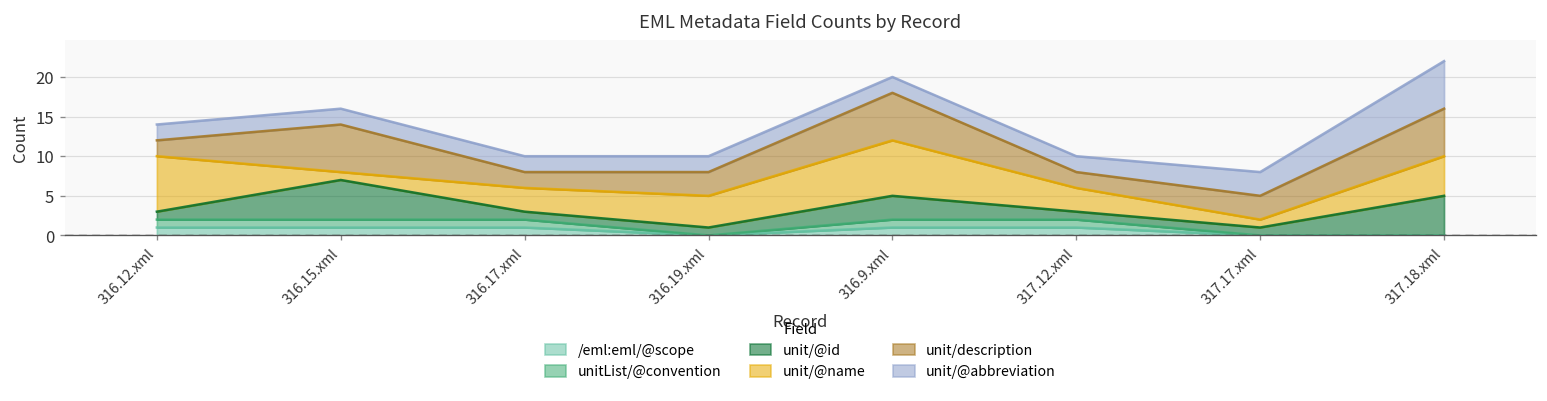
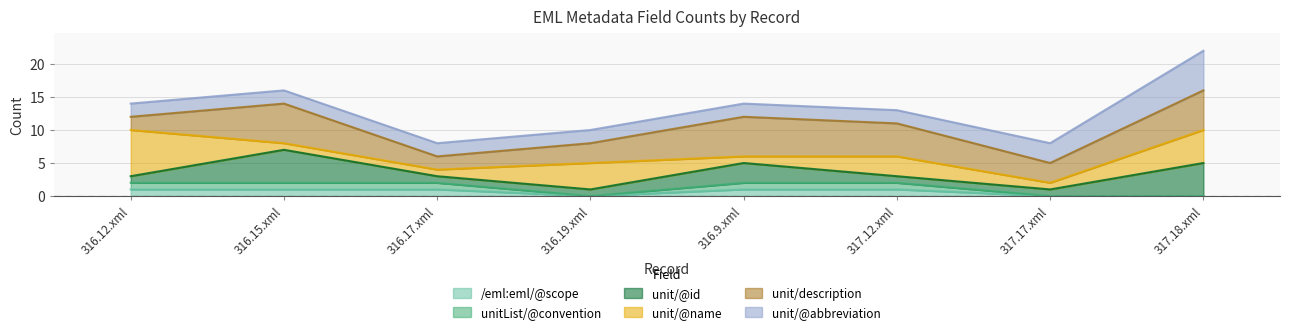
  {
    "unit/@id": {
      "316.12.xml": 3,
      "316.15.xml": 7,
      "316.17.xml": 3,
      "316.19.xml": 1,
      "316.9.xml": 5,
      "317.12.xml": 3,
      "317.17.xml": 1,
      "317.18.xml": 5
    },
    "unit/@name": {
      "316.12.xml": 7,
      "316.15.xml": 1,
-     "316.17.xml": 3,
+     "316.17.xml": 1,
      "316.19.xml": 4,
-     "316.9.xml": 7,
+     "316.9.xml": 1,
      "317.12.xml": 3,
      "317.17.xml": 1,
      "317.18.xml": 5
    },
    "unit/description": {
      "316.12.xml": 2,
      "316.15.xml": 6,
      "316.17.xml": 2,
      "316.19.xml": 3,
      "316.9.xml": 6,
-     "317.12.xml": 2,
+     "317.12.xml": 5,
      "317.17.xml": 3,
      "317.18.xml": 6
    }
  }
